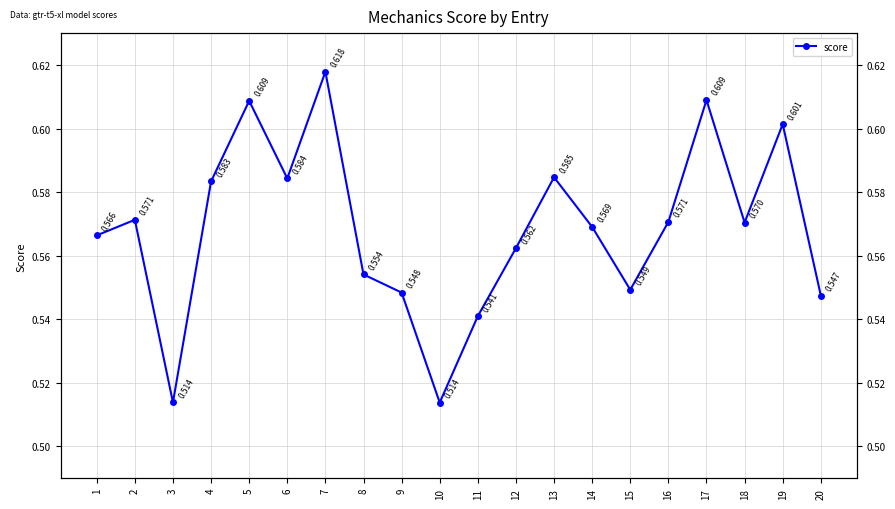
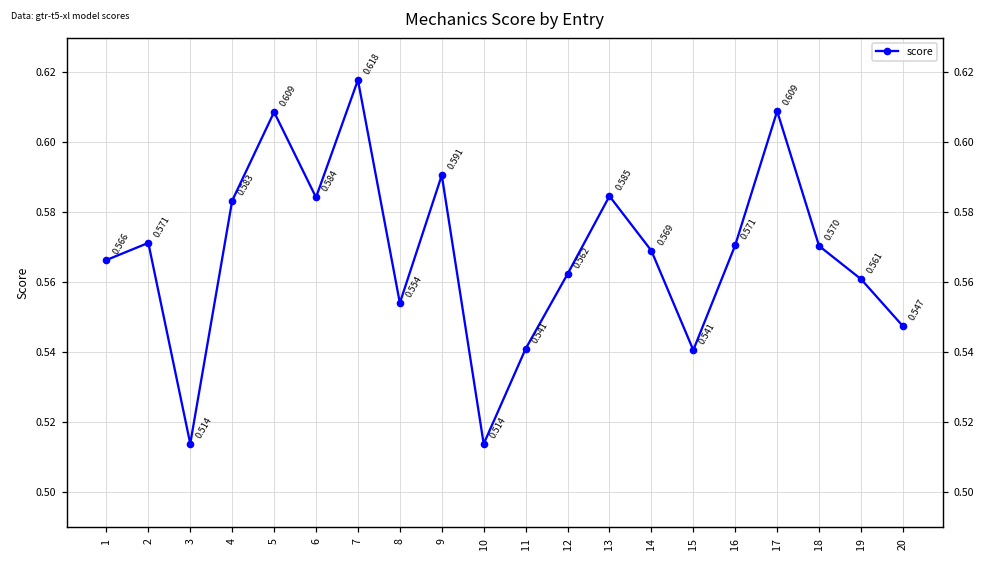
  {
    "1": 0.566,
    "2": 0.571,
    "3": 0.514,
    "4": 0.583,
    "5": 0.609,
    "6": 0.584,
    "7": 0.618,
    "8": 0.554,
-   "9": 0.548,
+   "9": 0.591,
    "10": 0.514,
    "11": 0.541,
    "12": 0.562,
    "13": 0.585,
    "14": 0.569,
-   "15": 0.549,
+   "15": 0.541,
    "16": 0.571,
    "17": 0.609,
    "18": 0.570,
-   "19": 0.601,
+   "19": 0.561,
    "20": 0.547
  }
